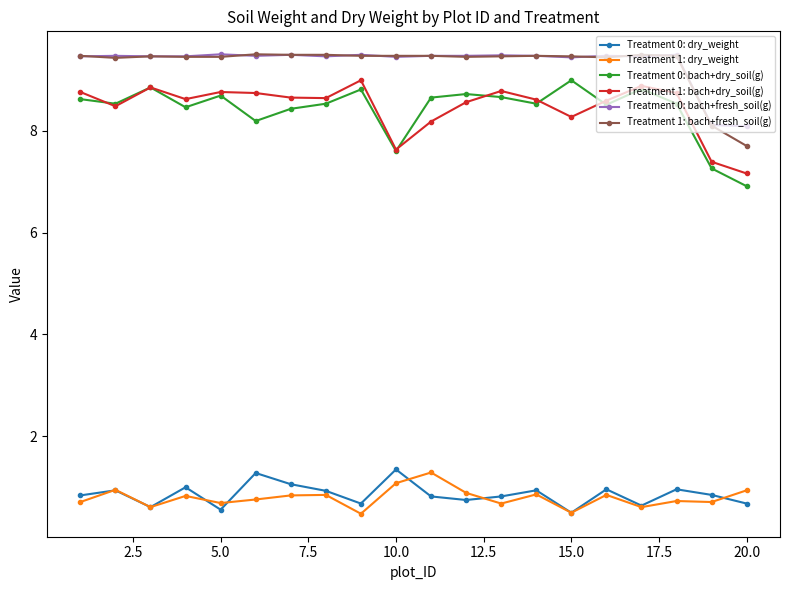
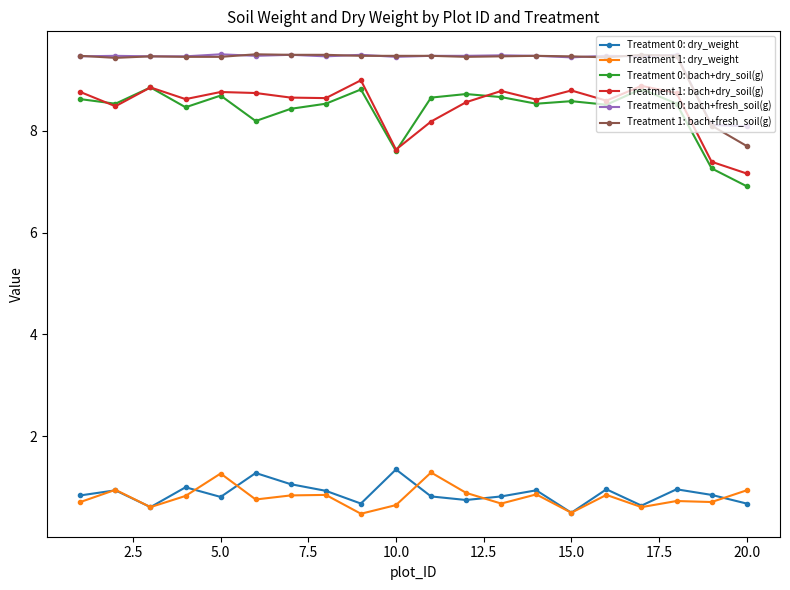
  {
    "Treatment 0: dry_weight": {
-     "5.0": 0.6,
+     "5.0": 0.8,
      "10.0": 1.4,
      "20.0": 0.7
    },
    "Treatment 1: dry_weight": {
-     "5.0": 0.7,
-     "10.0": 1.1,
+     "5.0": 1.3,
+     "10.0": 0.7,
      "20.0": 0.9
    },
    "Treatment 0: bach+dry_soil(g)": {
      "5.0": 8.7,
-     "15.0": 9.0,
+     "15.0": 8.6,
      "20.0": 6.9
    },
    "Treatment 1: bach+dry_soil(g)": {
      "5.0": 8.8,
-     "15.0": 8.3,
+     "15.0": 8.8,
      "20.0": 7.2
    },
    "Treatment 0: bach+fresh_soil(g)": {
      "5.0": 9.5
    },
    "Treatment 1: bach+fresh_soil(g)": {
      "5.0": 9.5,
      "20.0": 7.7
    }
  }
